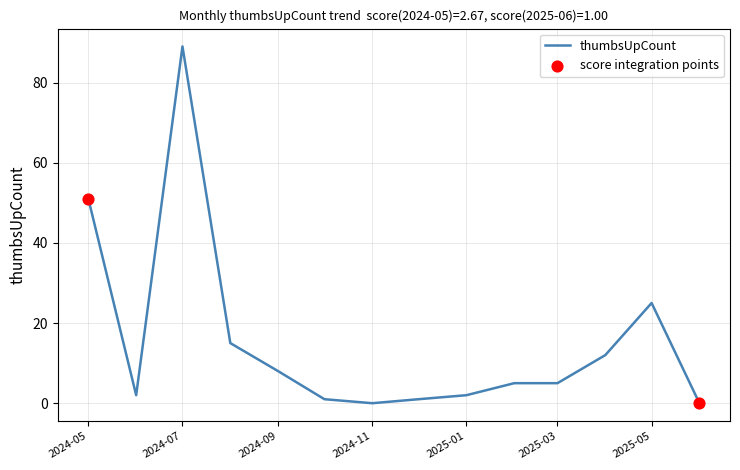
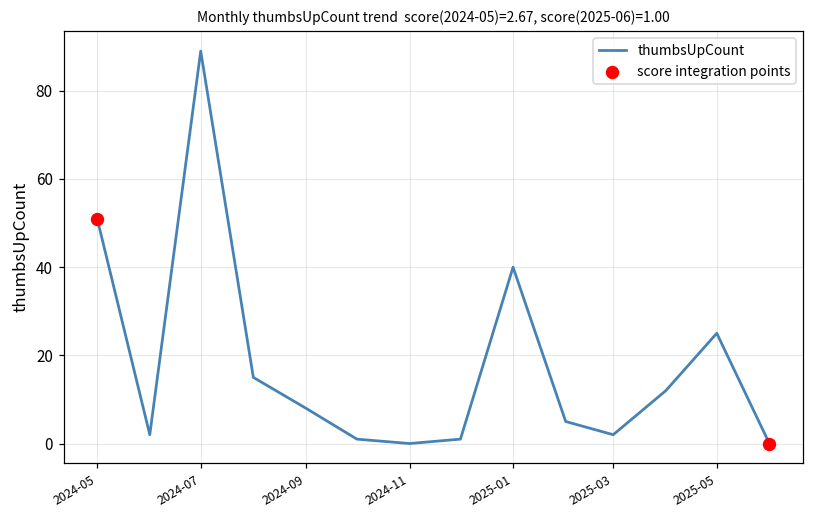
  {
    "thumbsUpCount": {
      "2024-07": 89,
      "2024-09": 8,
      "2024-11": 0,
-     "2025-01": 2,
-     "2025-03": 5,
+     "2025-01": 40,
+     "2025-03": 2,
      "2025-05": 25
    }
  }
